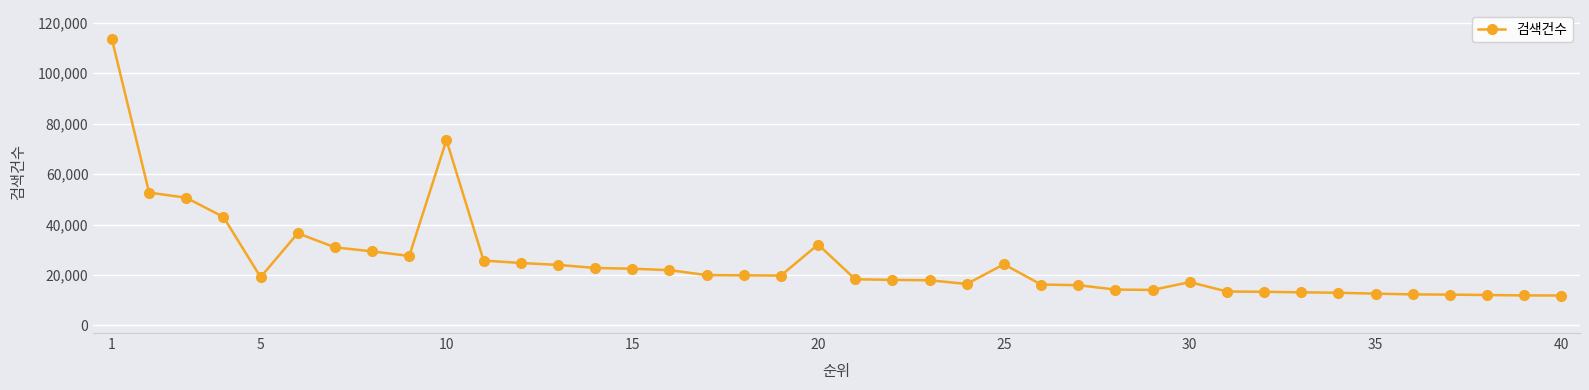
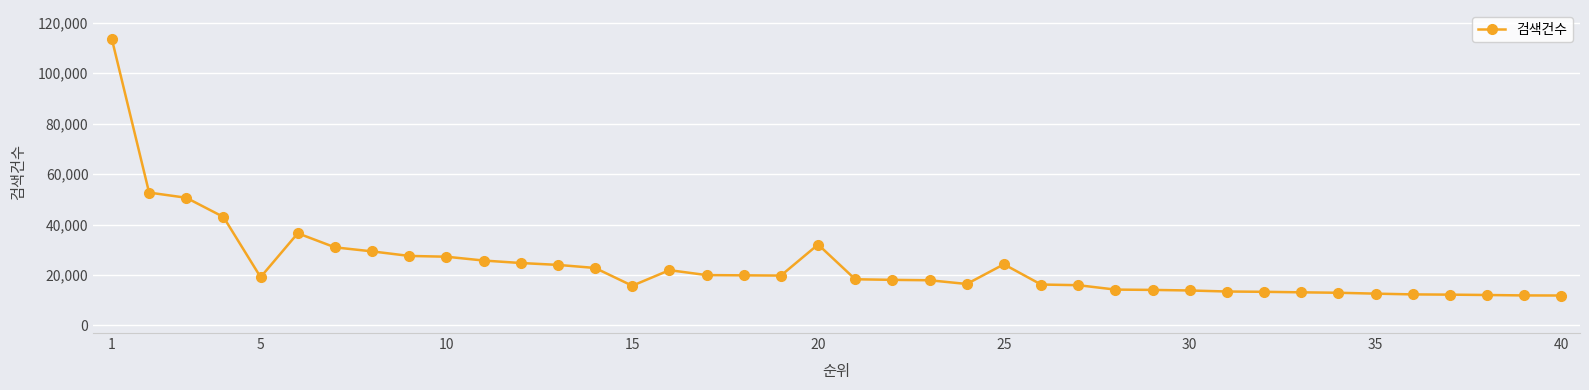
  {
    "1": "113,000",
    "5": "19,000",
-   "10": "73,000",
-   "15": "22,000",
+   "10": "27,000",
+   "15": "16,000",
    "20": "32,000",
    "25": "24,000",
-   "30": "17,000",
+   "30": "14,000",
    "35": "13,000",
    "40": "12,000"
  }
